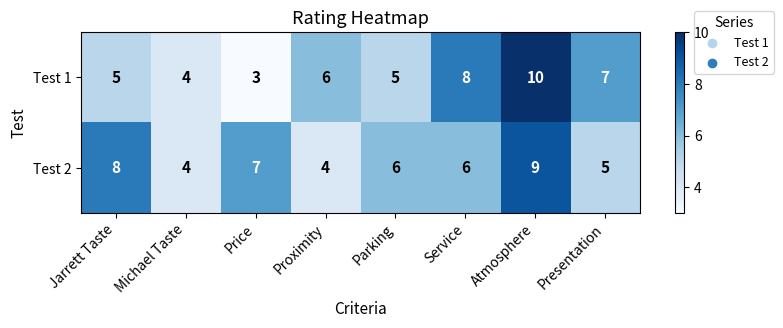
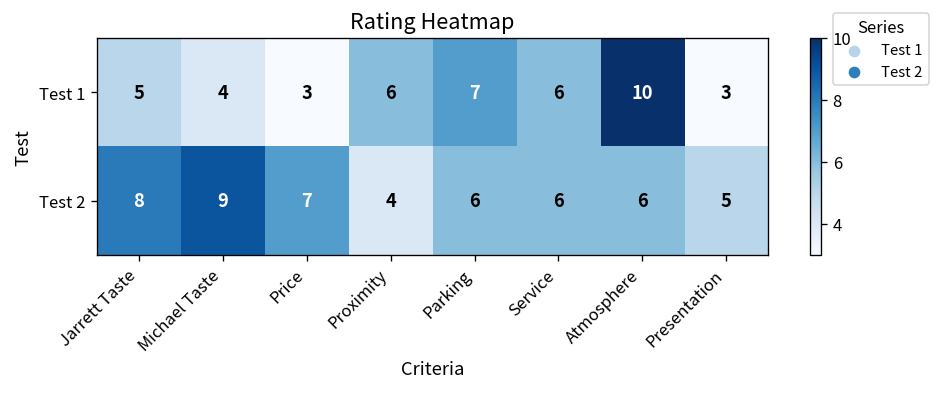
  {
    "Test 1": {
      "Jarrett Taste": 5,
      "Michael Taste": 4,
      "Price": 3,
      "Proximity": 6,
-     "Parking": 5,
-     "Service": 8,
+     "Parking": 7,
+     "Service": 6,
      "Atmosphere": 10,
-     "Presentation": 7
+     "Presentation": 3
    },
    "Test 2": {
      "Jarrett Taste": 8,
-     "Michael Taste": 4,
+     "Michael Taste": 9,
      "Price": 7,
      "Proximity": 4,
      "Parking": 6,
      "Service": 6,
-     "Atmosphere": 9,
+     "Atmosphere": 6,
      "Presentation": 5
    }
  }
